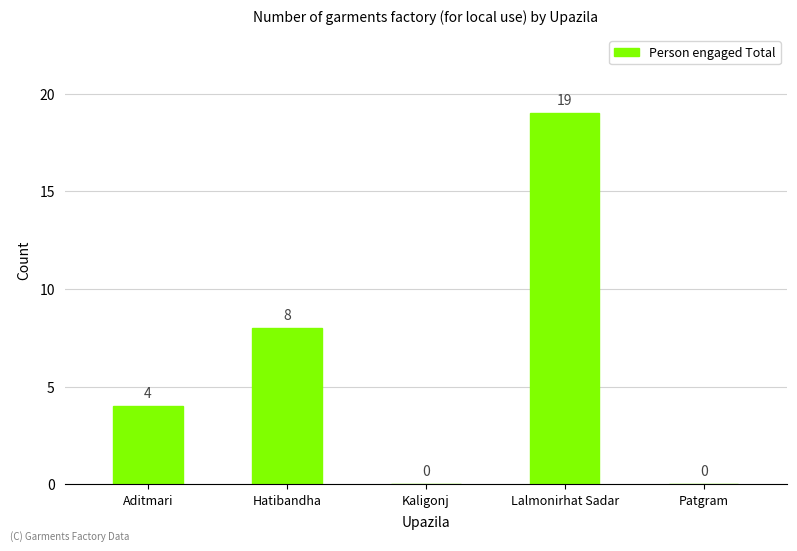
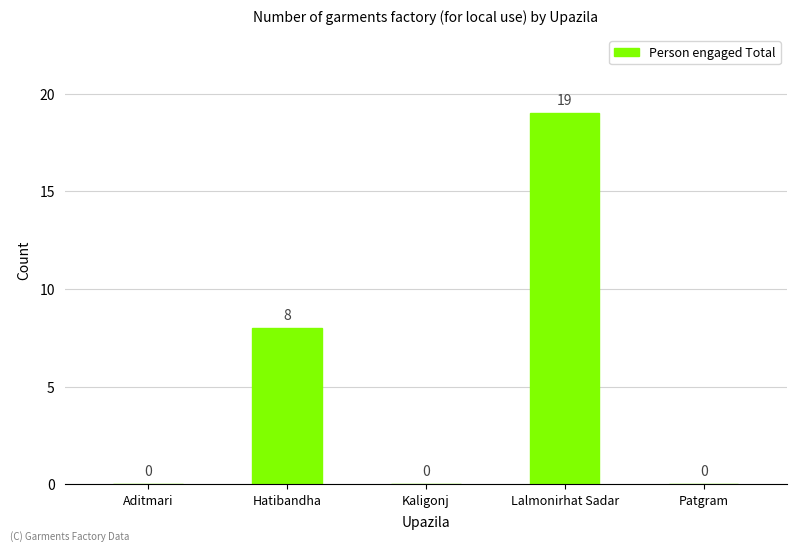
  {
-   "Aditmari": 4,
+   "Aditmari": 0,
    "Hatibandha": 8,
    "Kaligonj": 0,
    "Lalmonirhat Sadar": 19,
    "Patgram": 0
  }
